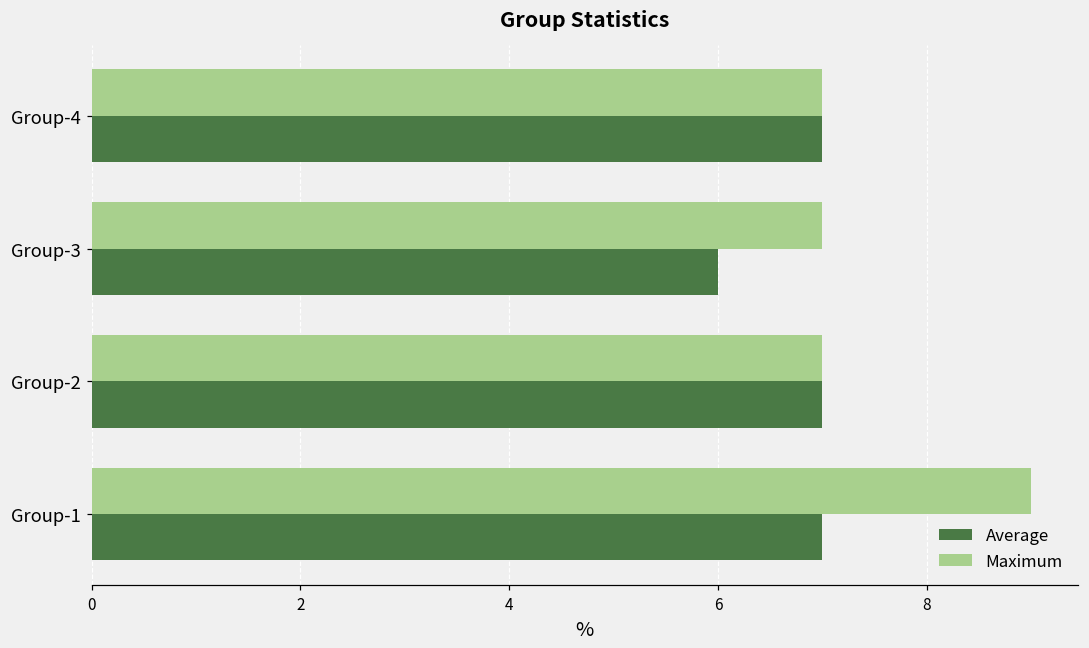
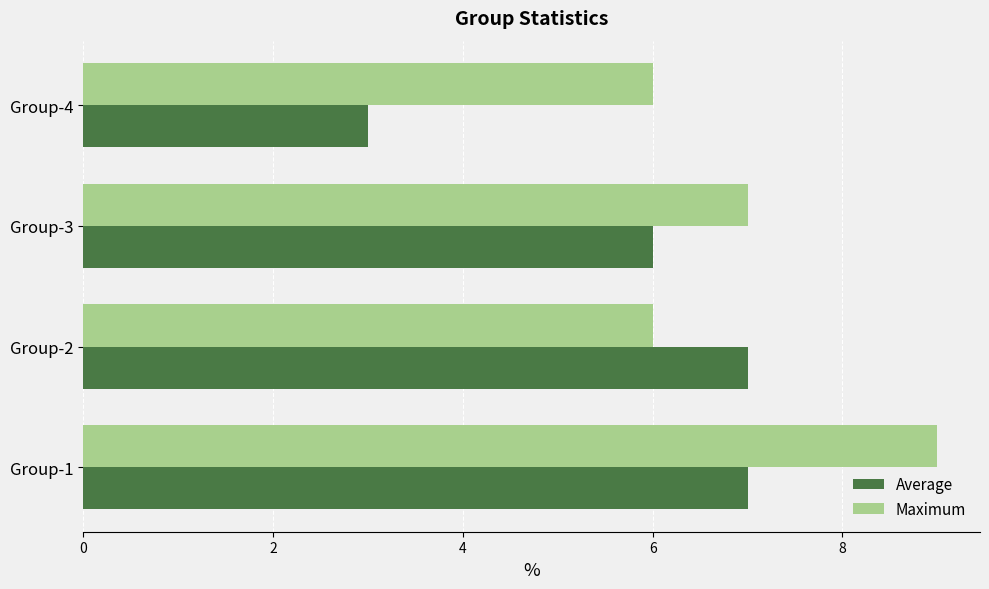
  {
    "Average": {
-     "Group-4": 7,
+     "Group-4": 3,
      "Group-3": 6,
      "Group-2": 7,
      "Group-1": 7
    },
    "Maximum": {
-     "Group-4": 7,
+     "Group-4": 6,
      "Group-3": 7,
-     "Group-2": 7,
+     "Group-2": 6,
      "Group-1": 9
    }
  }
